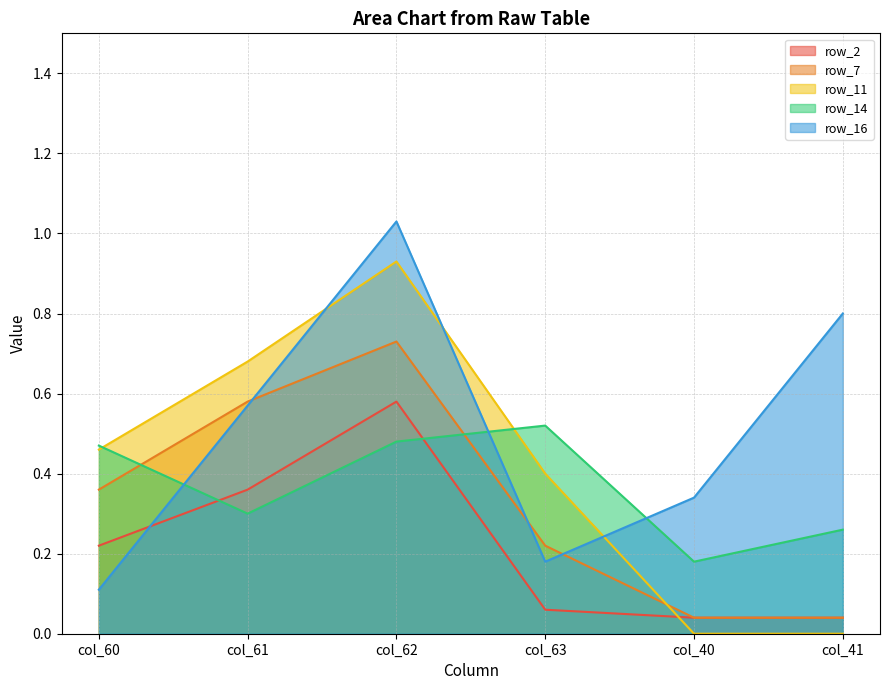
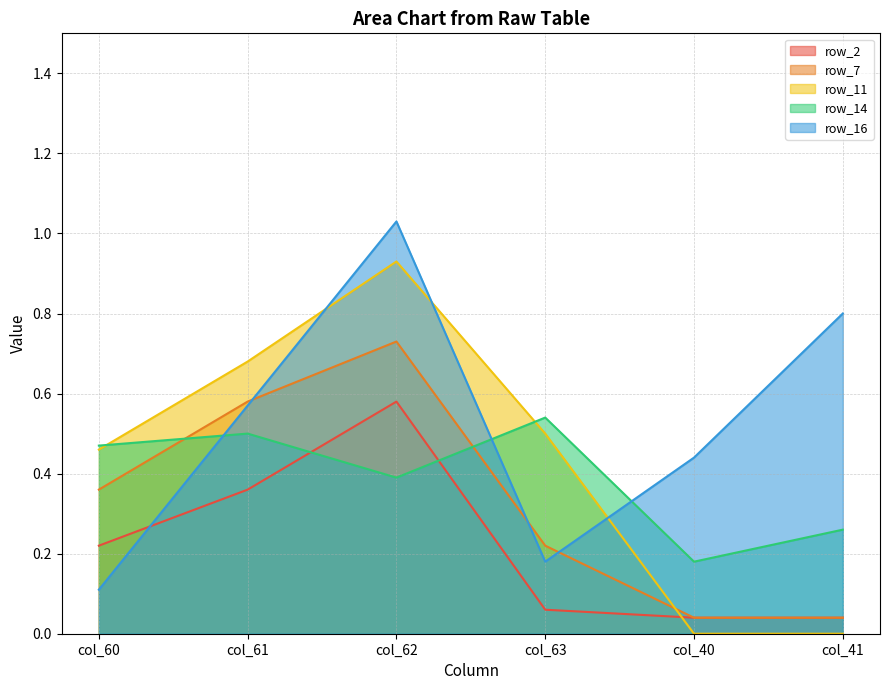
  {
    "row_11": {
      "col_60": 0.46,
      "col_61": 0.68,
      "col_62": 0.93,
-     "col_63": 0.4,
+     "col_63": 0.5,
      "col_40": 0.0,
      "col_41": 0.0
    },
    "row_14": {
      "col_60": 0.47,
-     "col_61": 0.3,
-     "col_62": 0.48,
-     "col_63": 0.52,
+     "col_61": 0.5,
+     "col_62": 0.39,
+     "col_63": 0.54,
      "col_40": 0.18,
      "col_41": 0.26
    },
    "row_16": {
      "col_60": 0.11,
      "col_61": 0.57,
      "col_62": 1.03,
      "col_63": 0.18,
-     "col_40": 0.34,
+     "col_40": 0.44,
      "col_41": 0.80
    }
  }
